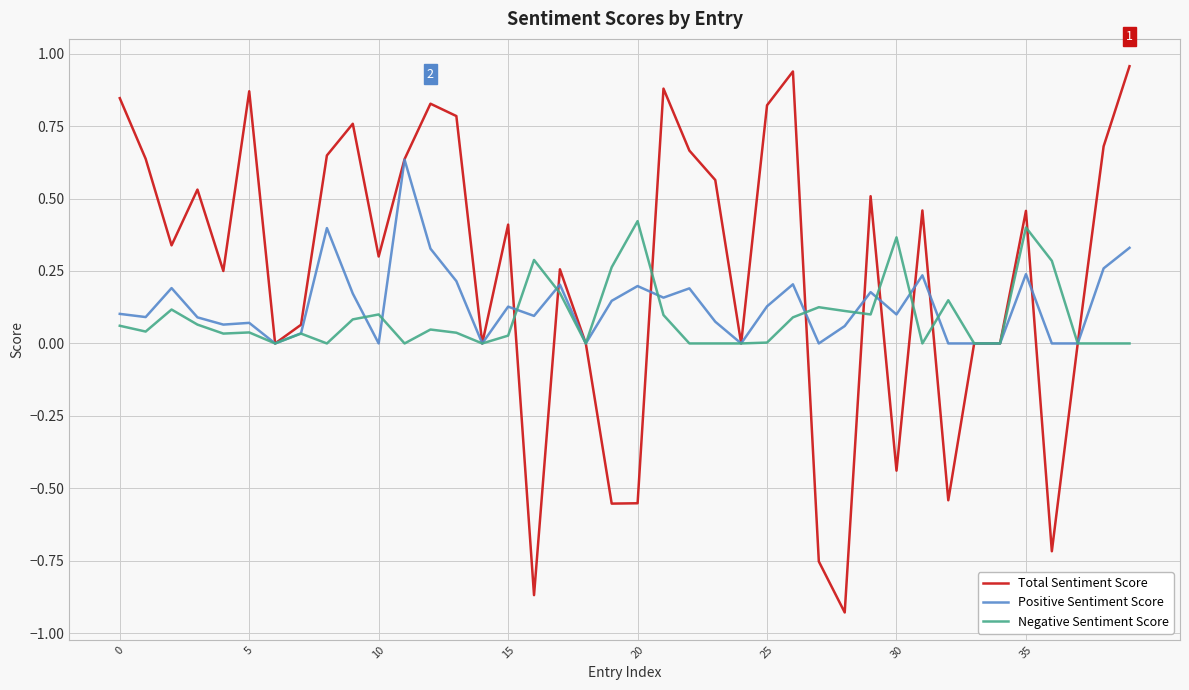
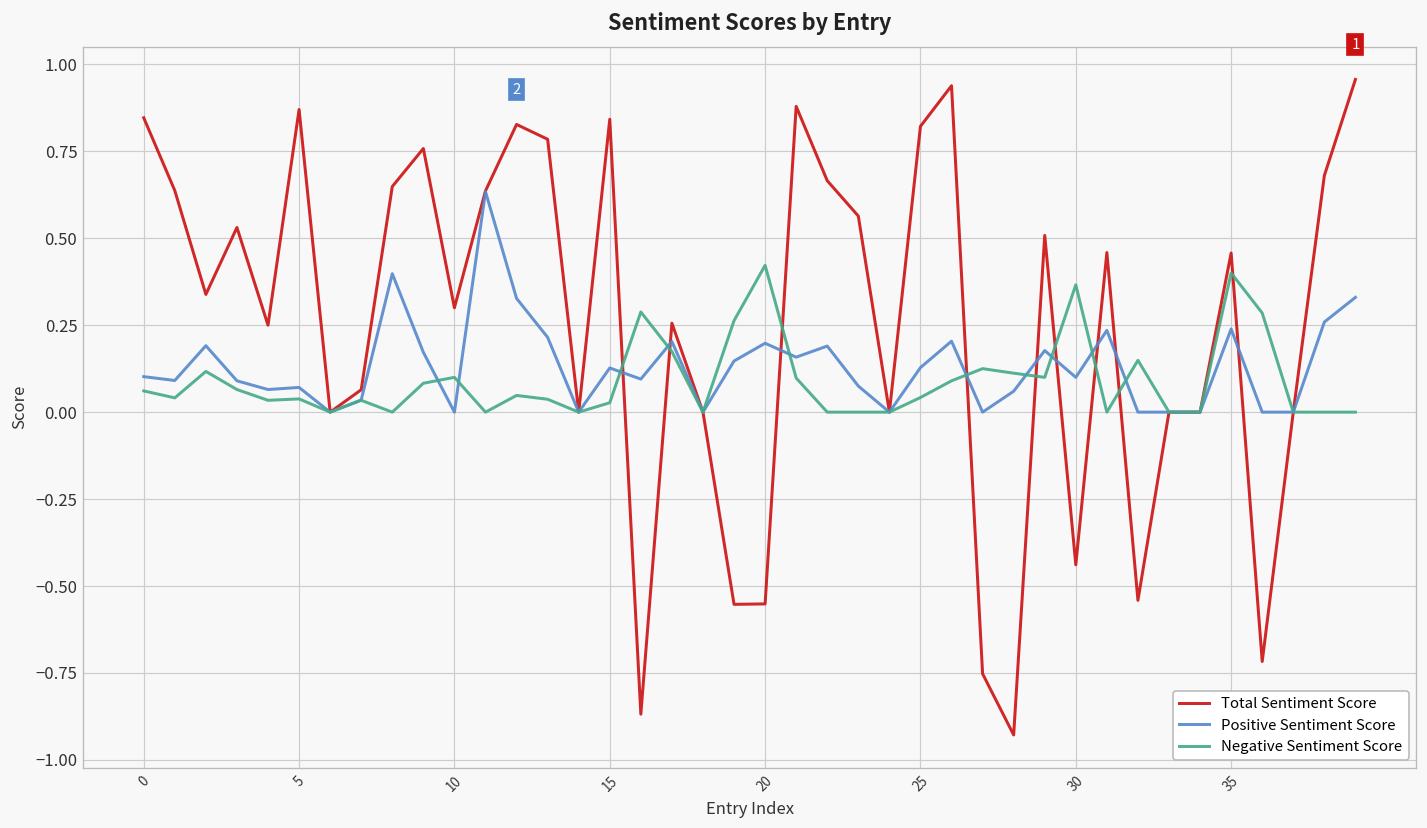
  {
    "Total Sentiment Score": {
      "0": 0.85,
      "5": 0.87,
      "10": 0.30,
-     "15": 0.41,
+     "15": 0.84,
      "20": -0.55,
      "25": 0.82,
      "30": -0.44,
      "35": 0.46
    },
    "Positive Sentiment Score": {
      "0": 0.10,
      "5": 0.07,
      "10": 0.00,
      "15": 0.13,
      "20": 0.20,
      "25": 0.13,
      "30": 0.10,
      "35": 0.24
    },
    "Negative Sentiment Score": {
      "0": 0.06,
      "5": 0.04,
      "10": 0.10,
      "15": 0.03,
      "20": 0.42,
-     "25": 0.00,
+     "25": 0.04,
      "30": 0.37,
      "35": 0.40
    }
  }
